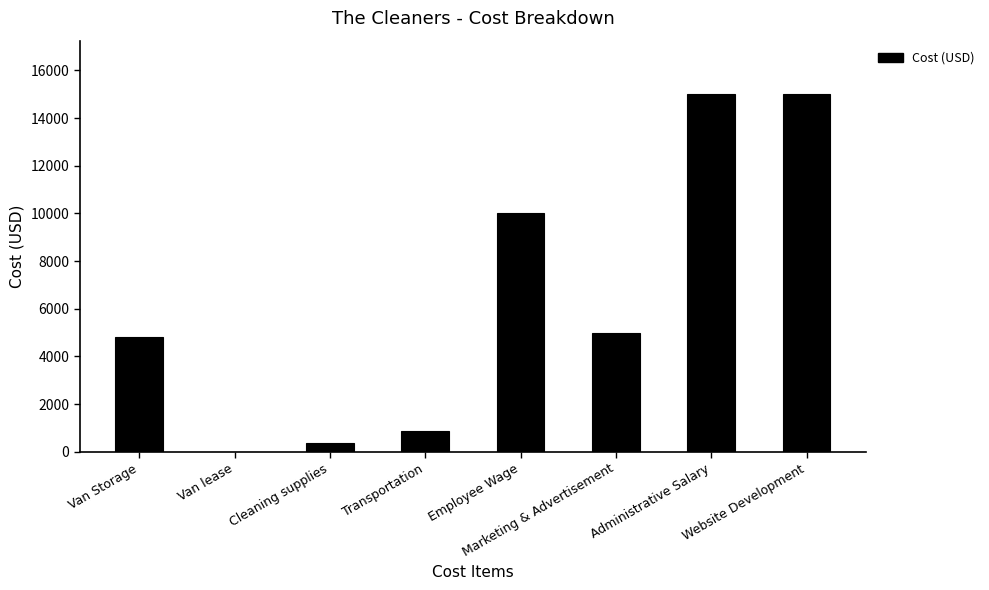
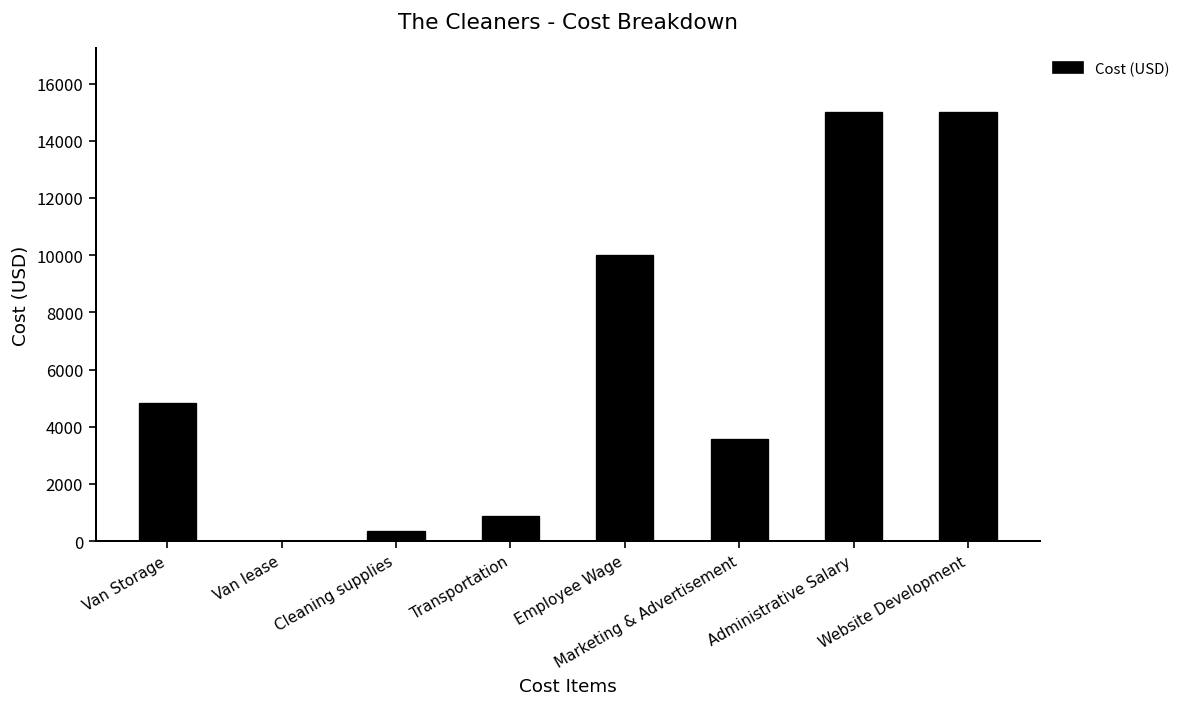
  {
    "Van Storage": 4800,
    "Cleaning supplies": 400,
    "Transportation": 900,
    "Employee Wage": 10000,
-   "Marketing & Advertisement": 5000,
+   "Marketing & Advertisement": 3600,
    "Administrative Salary": 15000,
    "Website Development": 15000
  }
